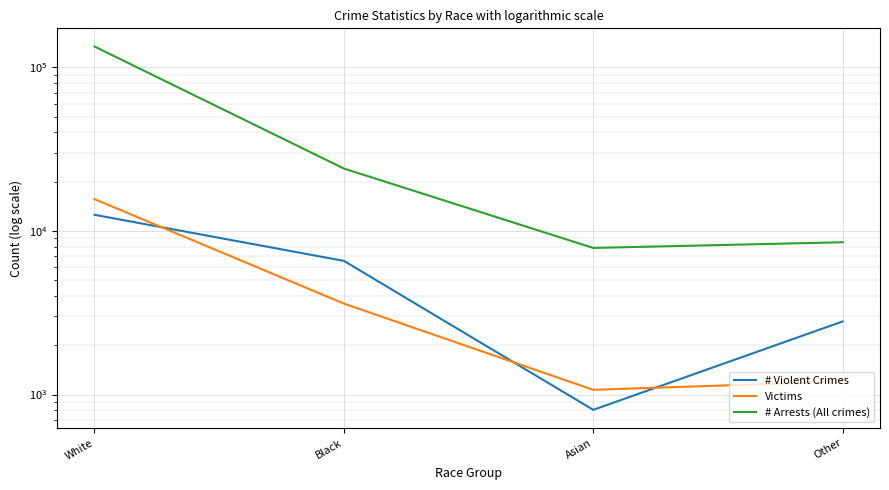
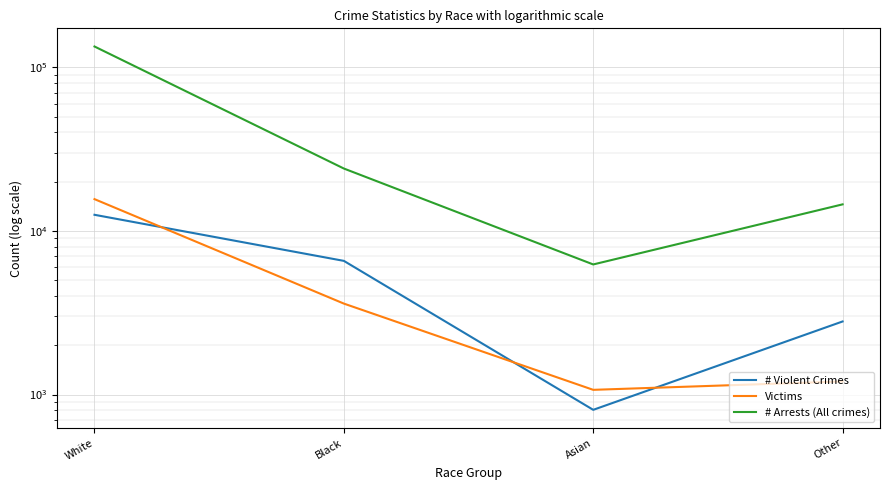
  {
    "# Violent Crimes": {
      "White": 13000,
      "Black": 6600,
      "Asian": 800,
      "Other": 2800
    },
    "Victims": {
      "White": 16000,
      "Black": 3600,
      "Asian": 1100
    },
    "# Arrests (All crimes)": {
      "White": 130000,
      "Black": 24000,
-     "Asian": 8000,
-     "Other": 9000
+     "Asian": 6200,
+     "Other": 15000
    }
  }
